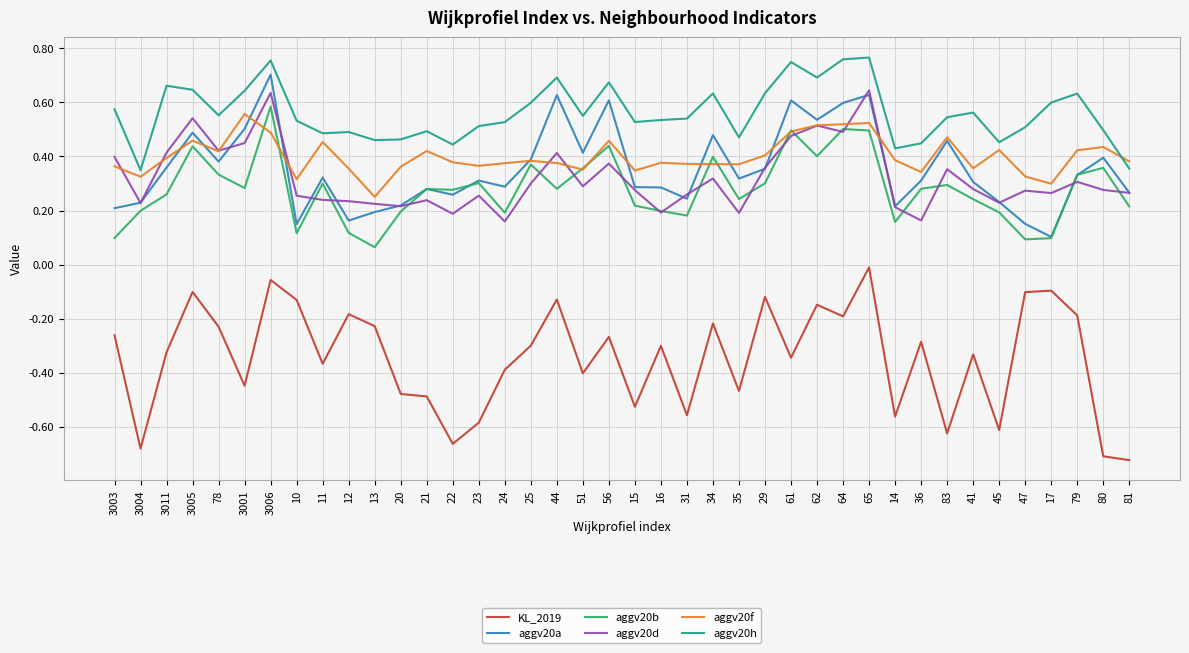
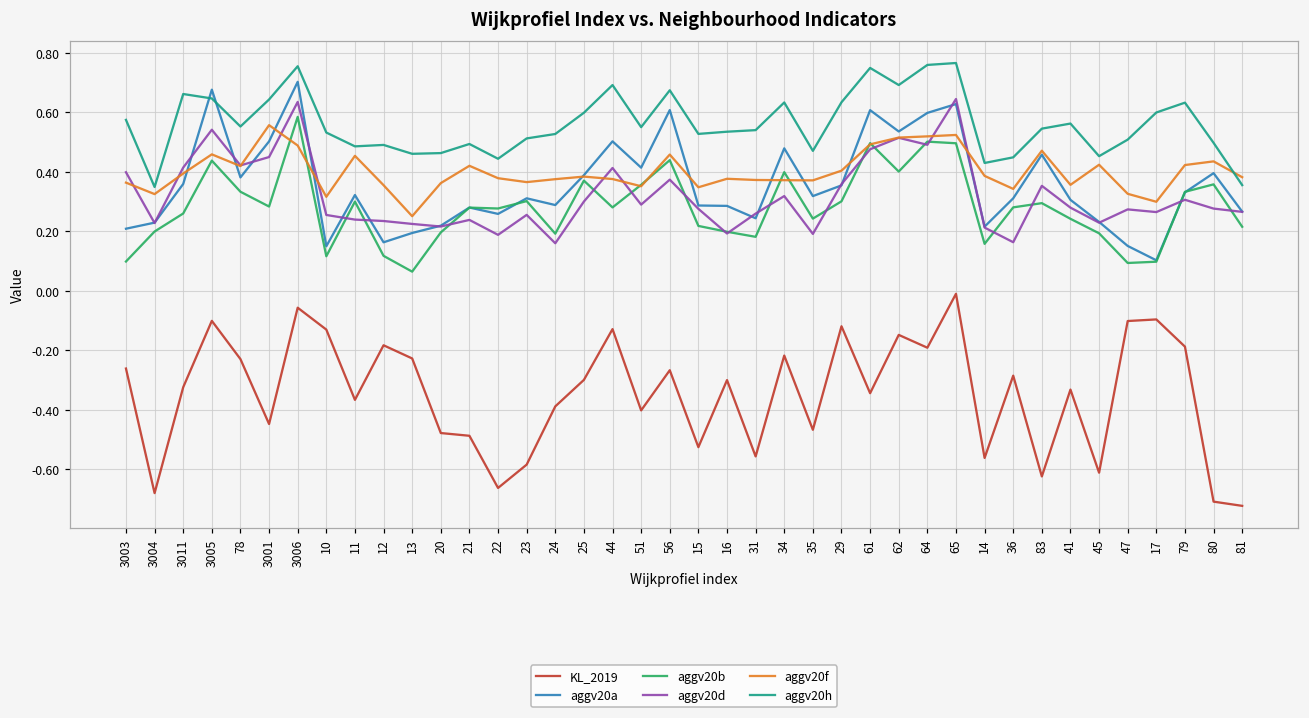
  {
    "KL_2019": {
      "3003": -0.26,
      "3004": -0.68,
      "3011": -0.32,
      "3005": -0.10,
      "78": -0.23,
      "3001": -0.45,
      "3006": -0.06,
      "10": -0.13,
      "11": -0.37,
      "12": -0.18,
      "13": -0.23,
      "20": -0.48,
      "21": -0.49,
      "22": -0.66,
      "23": -0.58,
      "24": -0.39,
      "25": -0.30,
      "44": -0.13,
      "51": -0.40,
      "56": -0.27,
      "15": -0.53,
      "16": -0.30,
      "31": -0.56,
      "34": -0.22,
      "35": -0.47,
      "29": -0.12,
      "61": -0.34,
      "62": -0.15,
      "64": -0.19,
      "65": -0.01,
      "14": -0.56,
      "36": -0.29,
      "83": -0.62,
      "41": -0.33,
      "45": -0.61,
      "47": -0.10,
      "17": -0.10,
      "79": -0.19,
      "80": -0.71,
      "81": -0.72
    },
    "aggv20a": {
      "3003": 0.21,
      "3011": 0.36,
-     "3005": 0.49,
+     "3005": 0.68,
      "78": 0.38,
      "3001": 0.50,
      "3006": 0.70,
      "10": 0.15,
      "11": 0.32,
      "12": 0.16,
      "13": 0.19,
      "22": 0.26,
      "23": 0.31,
      "24": 0.29,
-     "44": 0.63,
+     "44": 0.50,
      "51": 0.41,
      "56": 0.61,
      "15": 0.29,
      "16": 0.29,
      "31": 0.24,
      "34": 0.48,
      "35": 0.32,
      "61": 0.61,
      "62": 0.54,
      "64": 0.60,
      "65": 0.63,
      "36": 0.31,
      "83": 0.46,
      "41": 0.31,
      "47": 0.15,
      "80": 0.40
    },
    "aggv20d": {
      "3003": 0.40,
      "3011": 0.41,
      "3005": 0.54,
      "3001": 0.45,
      "3006": 0.64,
      "10": 0.25,
      "11": 0.24,
      "12": 0.23,
      "13": 0.22,
      "21": 0.24,
      "22": 0.19,
      "23": 0.26,
      "24": 0.16,
      "25": 0.30,
      "44": 0.41,
      "51": 0.29,
      "56": 0.37,
      "15": 0.28,
      "31": 0.26,
      "34": 0.32,
      "35": 0.19,
      "61": 0.48,
      "64": 0.49,
      "65": 0.64,
      "36": 0.16,
      "83": 0.35,
      "41": 0.28,
      "47": 0.27,
      "17": 0.26,
      "79": 0.31,
      "80": 0.28
    },
    "aggv20f": {
      "3003": 0.36,
      "3004": 0.33,
      "3011": 0.39,
      "3005": 0.46,
      "3001": 0.56,
      "3006": 0.49,
      "10": 0.32,
      "11": 0.45,
      "12": 0.36,
      "13": 0.25,
      "20": 0.36,
      "21": 0.42,
      "22": 0.38,
      "23": 0.37,
      "24": 0.38,
      "44": 0.38,
      "56": 0.46,
      "15": 0.35,
      "16": 0.38,
      "31": 0.37,
      "34": 0.37,
      "35": 0.37,
      "29": 0.40,
      "64": 0.52,
      "65": 0.52,
      "14": 0.39,
      "36": 0.34,
      "83": 0.47,
      "41": 0.36,
      "45": 0.42,
      "47": 0.33,
      "17": 0.30,
      "79": 0.42,
      "80": 0.44,
      "81": 0.38
    }
  }
